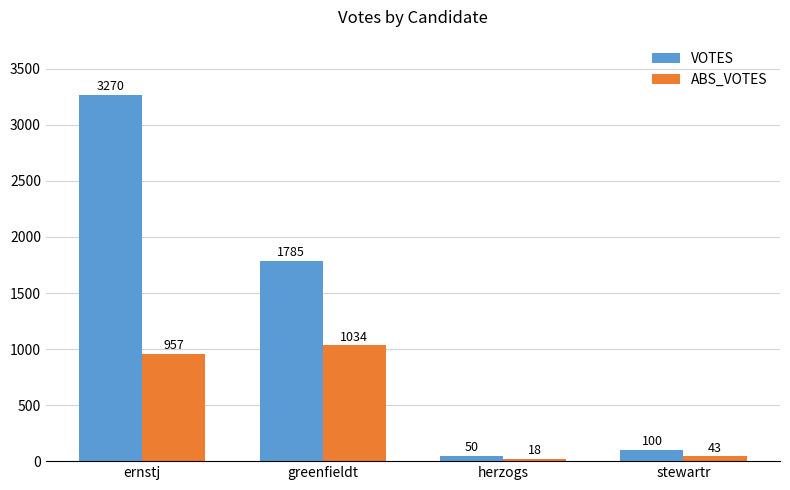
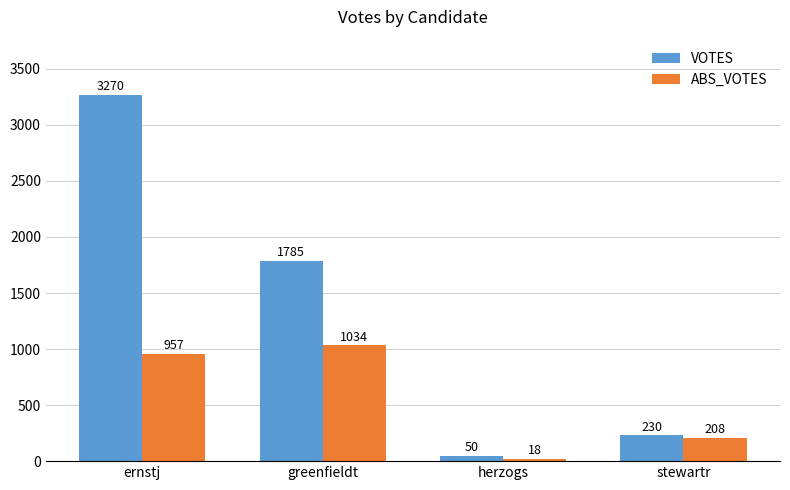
  {
    "VOTES": {
      "ernstj": 3270,
      "greenfieldt": 1785,
      "herzogs": 50,
-     "stewartr": 100
+     "stewartr": 230
    },
    "ABS_VOTES": {
      "ernstj": 957,
      "greenfieldt": 1034,
      "herzogs": 18,
-     "stewartr": 43
+     "stewartr": 208
    }
  }
